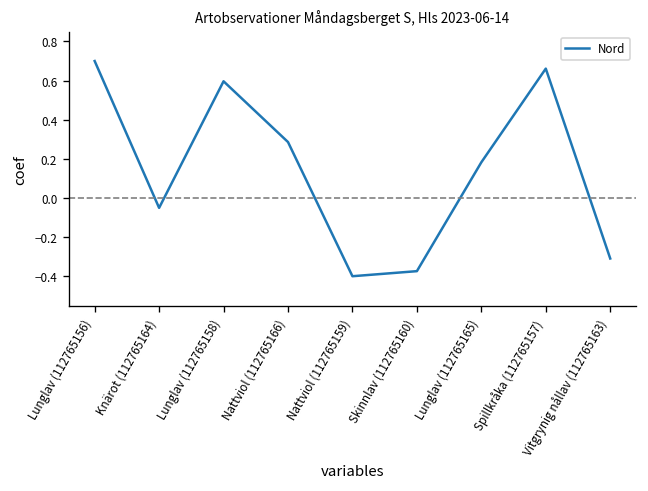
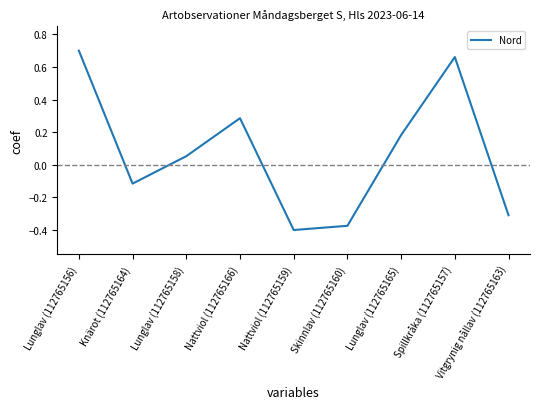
  {
    "Lunglav (112765156)": 0.70,
-   "Knärot (112765164)": -0.05,
-   "Lunglav (112765158)": 0.60,
+   "Knärot (112765164)": -0.12,
+   "Lunglav (112765158)": 0.05,
    "Nattviol (112765166)": 0.29,
    "Nattviol (112765159)": -0.40,
    "Skinnlav (112765160)": -0.37,
    "Lunglav (112765165)": 0.18,
    "Spillkråka (112765157)": 0.66,
    "Vitgrynig nållav (112765163)": -0.31
  }
